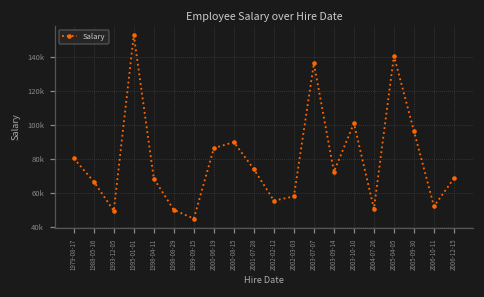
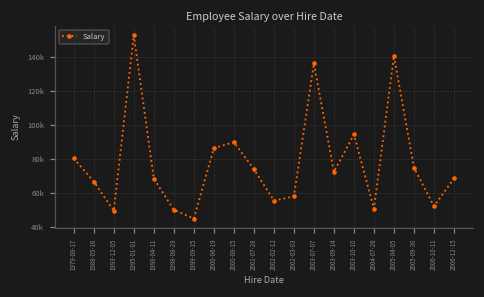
  {
    "1979-08-17": 80000,
    "1988-05-16": 67000,
    "1993-12-05": 49000,
    "1995-01-01": 153000,
    "1998-04-11": 68000,
    "1998-08-29": 50000,
    "1999-09-15": 45000,
    "2000-06-19": 86000,
    "2000-08-15": 90000,
    "2001-07-28": 74000,
    "2002-02-12": 55000,
    "2002-03-03": 58000,
    "2003-07-07": 136000,
    "2003-09-14": 72000,
-   "2003-10-10": 101000,
+   "2003-10-10": 94000,
    "2004-07-26": 50000,
    "2005-04-05": 141000,
-   "2005-09-30": 96000,
+   "2005-09-30": 75000,
    "2006-10-11": 52000,
    "2006-12-15": 68000
  }
